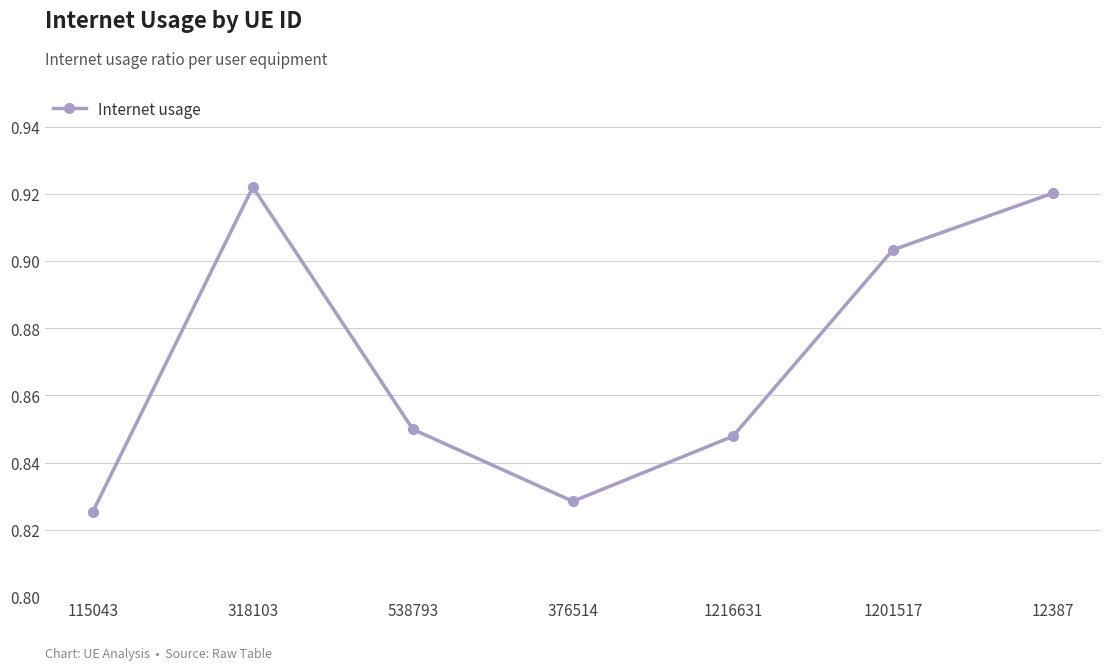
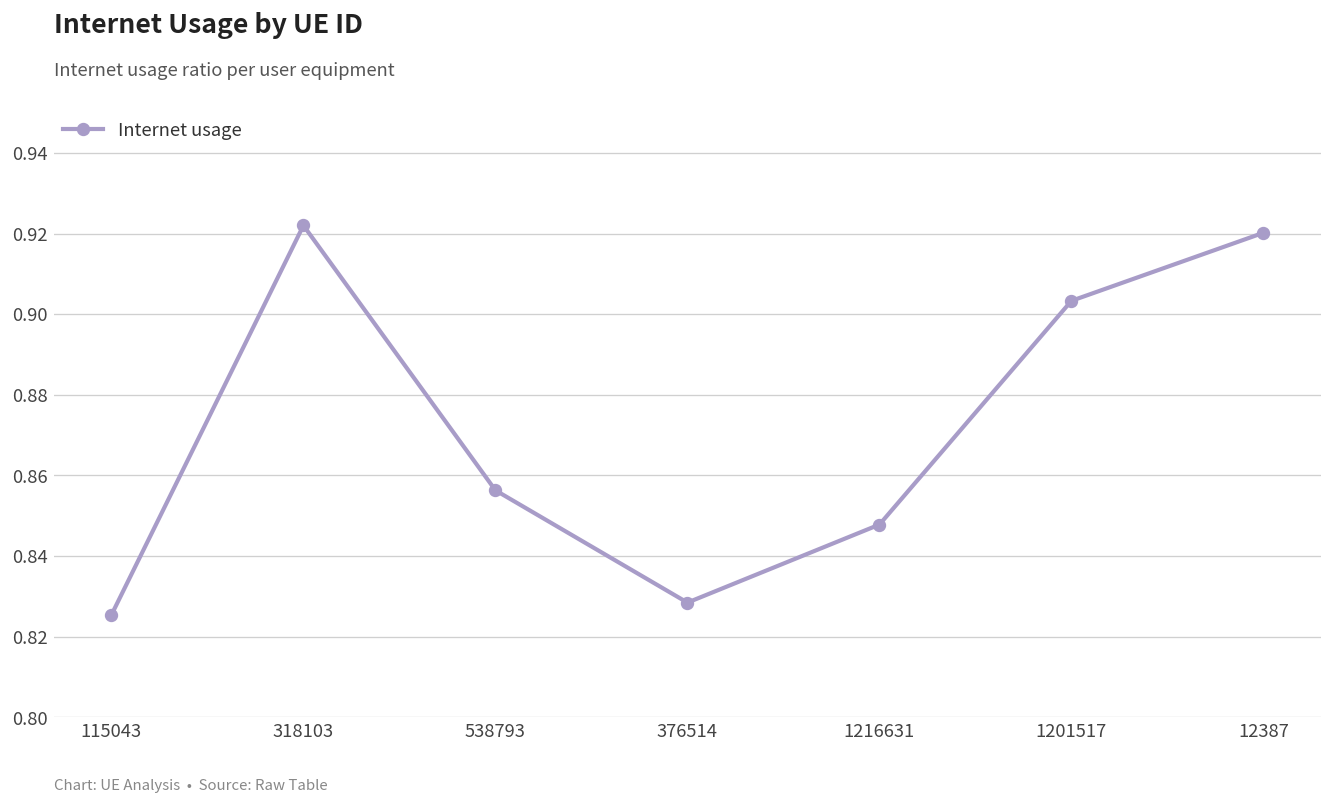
  {
    "115043": 0.825,
    "318103": 0.922,
-   "538793": 0.850,
+   "538793": 0.856,
    "376514": 0.828,
    "1216631": 0.848,
    "1201517": 0.903,
    "12387": 0.920
  }
